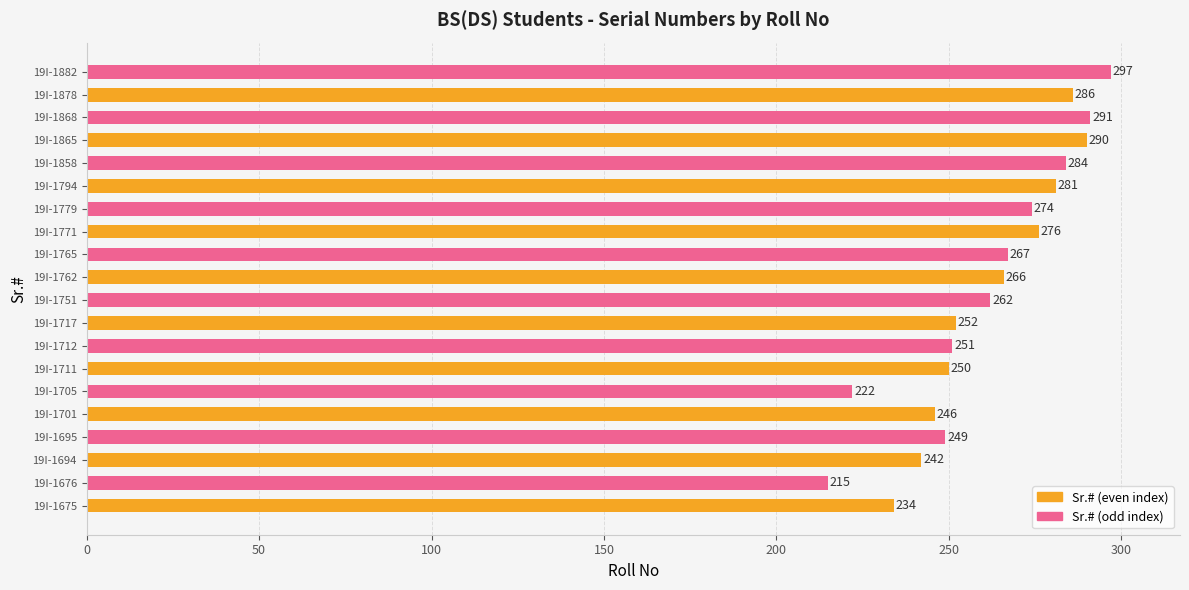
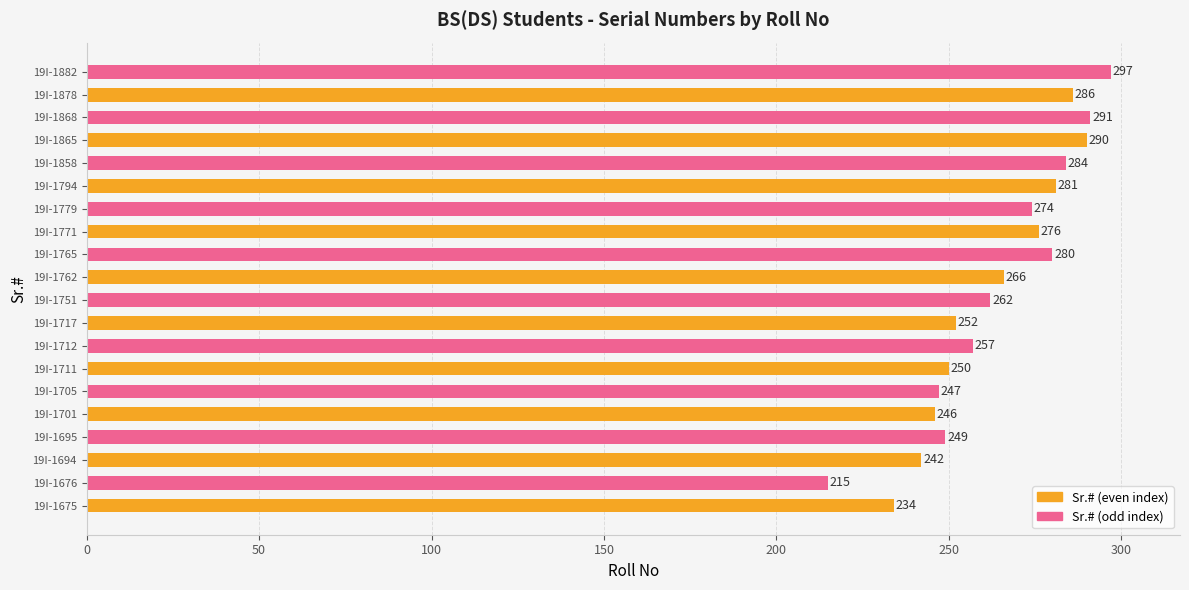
  {
    "19I-1882": 297,
    "19I-1878": 286,
    "19I-1868": 291,
    "19I-1865": 290,
    "19I-1858": 284,
    "19I-1794": 281,
    "19I-1779": 274,
    "19I-1771": 276,
-   "19I-1765": 267,
+   "19I-1765": 280,
    "19I-1762": 266,
    "19I-1751": 262,
    "19I-1717": 252,
-   "19I-1712": 251,
+   "19I-1712": 257,
    "19I-1711": 250,
-   "19I-1705": 222,
+   "19I-1705": 247,
    "19I-1701": 246,
    "19I-1695": 249,
    "19I-1694": 242,
    "19I-1676": 215,
    "19I-1675": 234
  }
